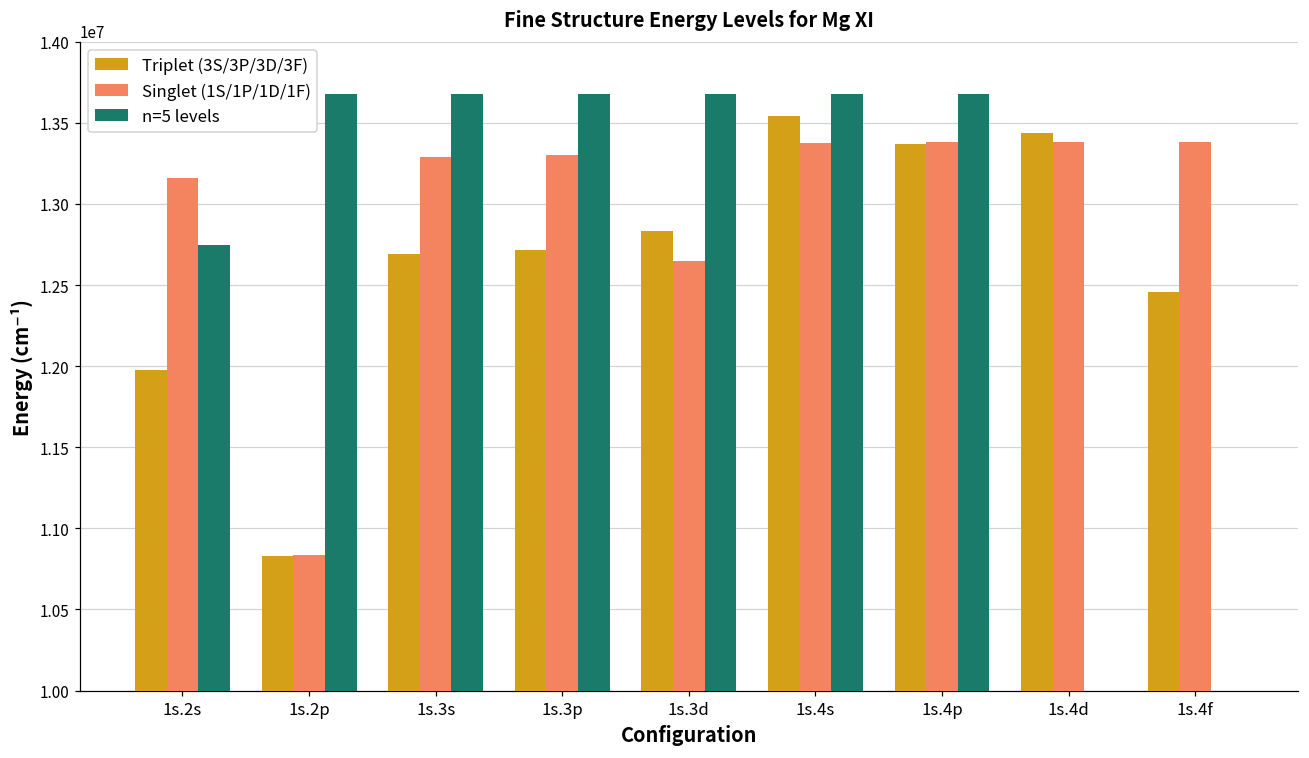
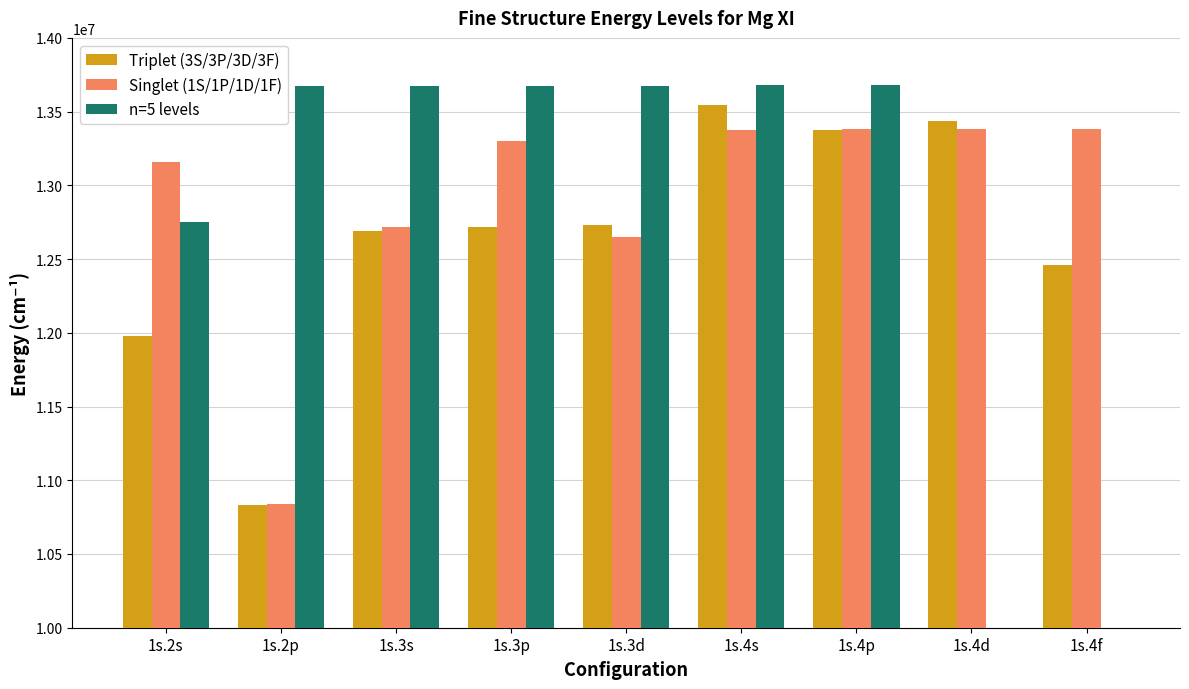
  {
    "Triplet (3S/3P/3D/3F)": {
      "1s.2s": 11980000,
      "1s.2p": 10830000,
      "1s.3s": 12690000,
      "1s.3p": 12720000,
-     "1s.3d": 12840000,
+     "1s.3d": 12730000,
      "1s.4s": 13540000,
      "1s.4p": 13370000,
      "1s.4d": 13440000,
      "1s.4f": 12460000
    },
    "Singlet (1S/1P/1D/1F)": {
      "1s.2s": 13160000,
      "1s.2p": 10840000,
-     "1s.3s": 13290000,
+     "1s.3s": 12720000,
      "1s.3p": 13300000,
      "1s.3d": 12650000,
      "1s.4s": 13370000,
      "1s.4p": 13380000,
      "1s.4d": 13380000,
      "1s.4f": 13380000
    },
    "n=5 levels": {
      "1s.2s": 12750000,
      "1s.2p": 13680000,
      "1s.3s": 13680000,
      "1s.3p": 13680000,
      "1s.3d": 13680000,
      "1s.4s": 13680000,
      "1s.4p": 13680000
    }
  }
